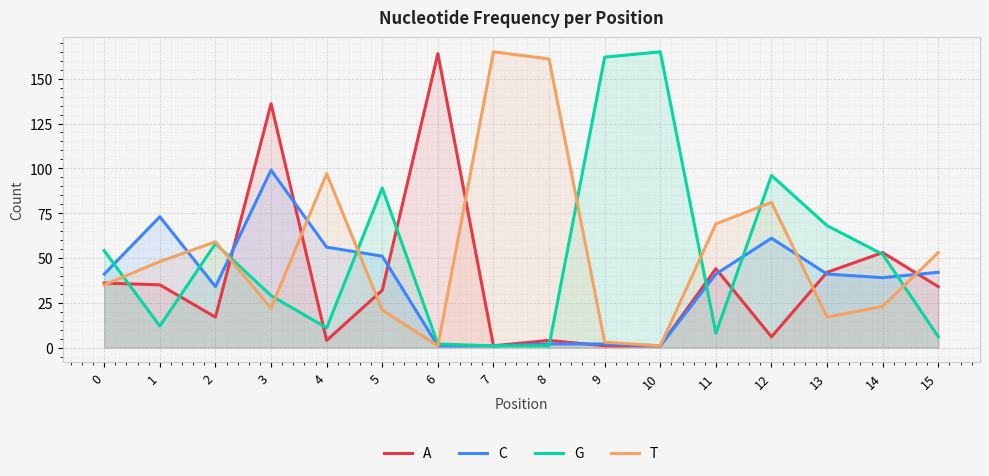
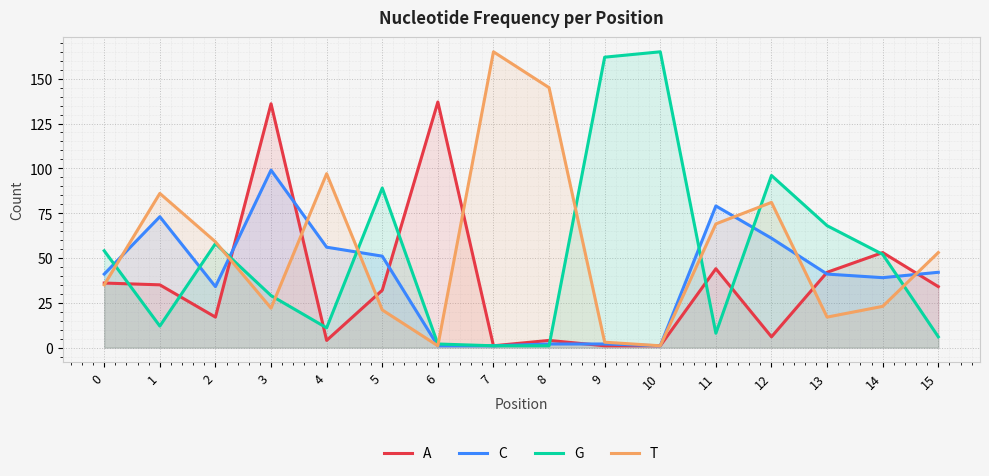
  {
    "A": {
      "1": 35,
      "2": 17,
      "3": 136,
      "4": 4,
      "5": 32,
-     "6": 164,
+     "6": 137,
      "8": 4,
      "11": 44,
      "12": 6,
      "15": 34
    },
    "C": {
      "0": 41,
      "1": 73,
      "2": 34,
      "3": 99,
      "4": 56,
      "5": 51,
-     "11": 41,
+     "11": 79,
      "12": 61,
      "14": 39,
      "15": 42
    },
    "G": {
      "0": 54,
      "1": 12,
      "3": 29,
      "4": 11,
      "5": 89,
      "9": 162,
      "10": 165,
      "11": 8,
      "12": 96,
      "13": 68,
      "15": 6
    },
    "T": {
-     "1": 48,
+     "1": 86,
      "3": 22,
      "4": 97,
      "5": 21,
      "7": 165,
-     "8": 161,
+     "8": 145,
      "11": 69,
      "12": 81,
      "13": 17,
      "14": 23,
      "15": 53
    }
  }
